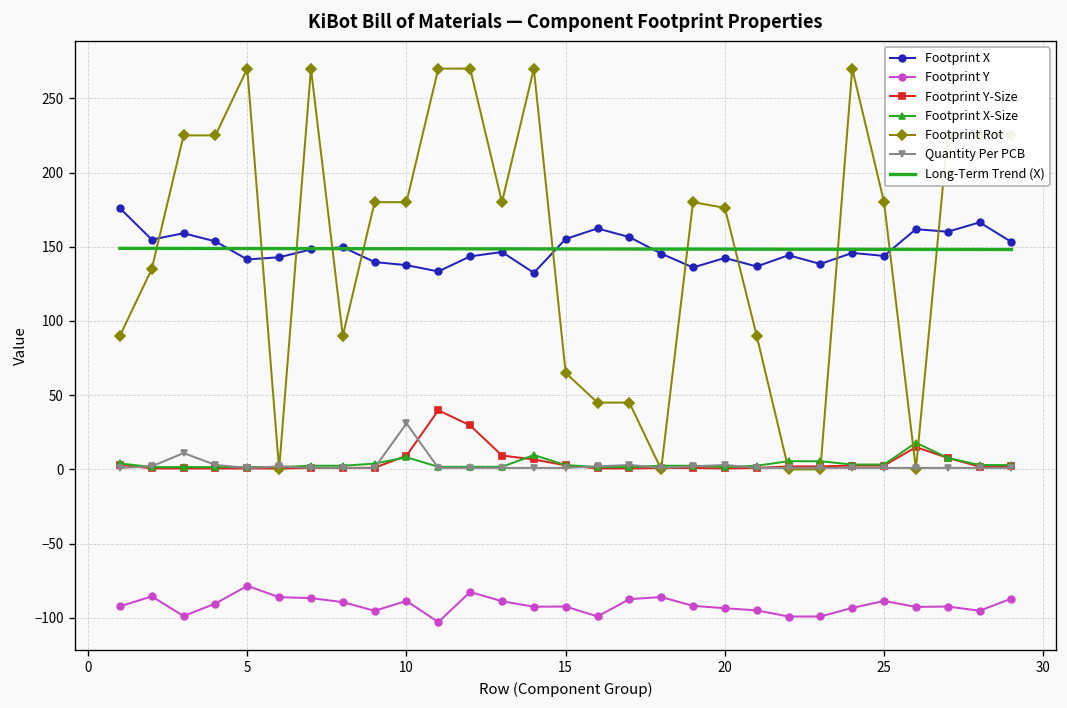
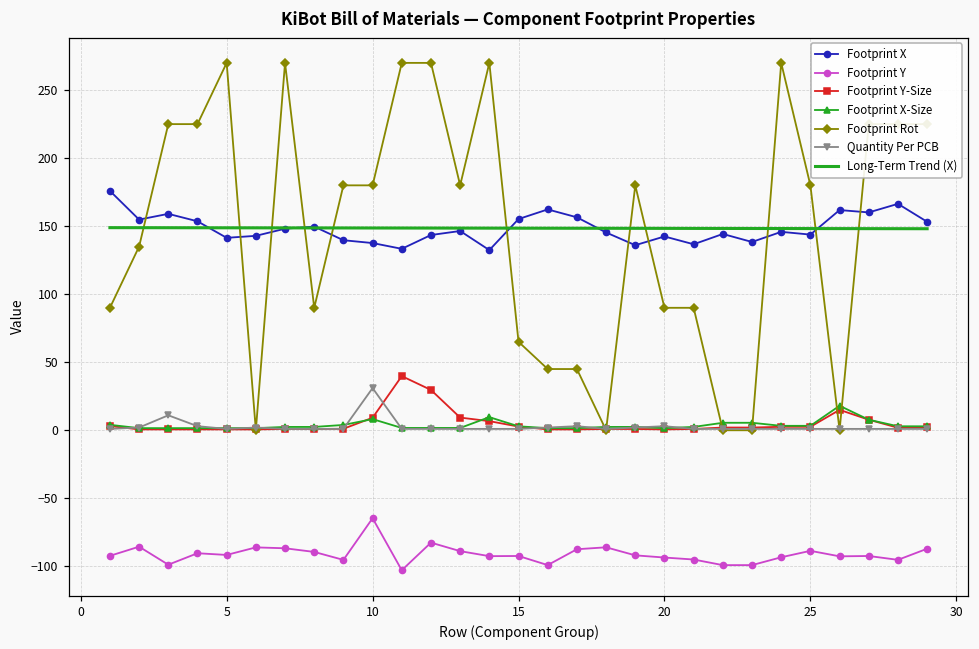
  {
    "Footprint X": {
      "5": 141,
      "10": 138,
      "15": 155,
      "20": 142,
      "25": 144
    },
    "Footprint Y": {
-     "5": -78,
-     "10": -89,
+     "5": -92,
+     "10": -65,
      "15": -92,
      "20": -94,
      "25": -89
    },
    "Footprint Rot": {
      "5": 270,
      "10": 180,
      "15": 65,
-     "20": 176,
+     "20": 90,
      "25": 180
    },
    "Quantity Per PCB": {
      "10": 31
    }
  }
